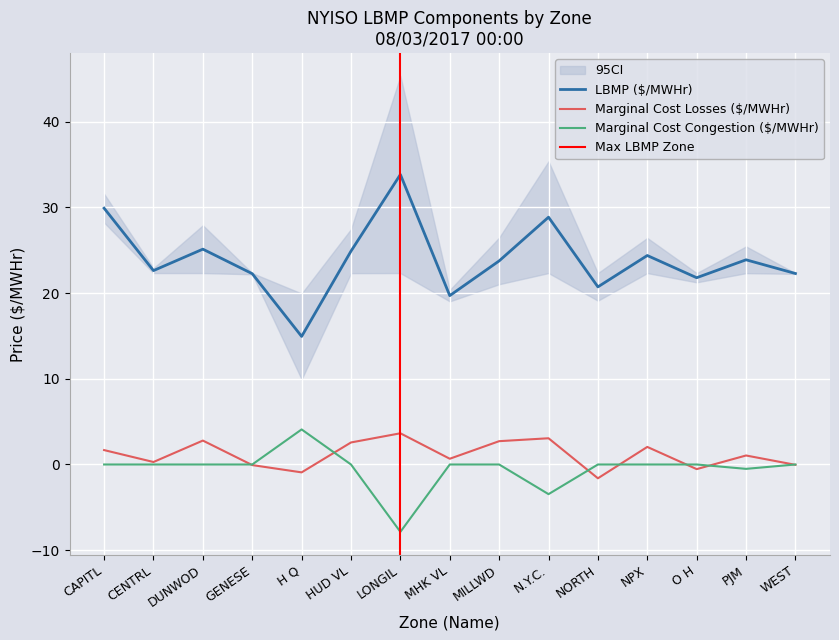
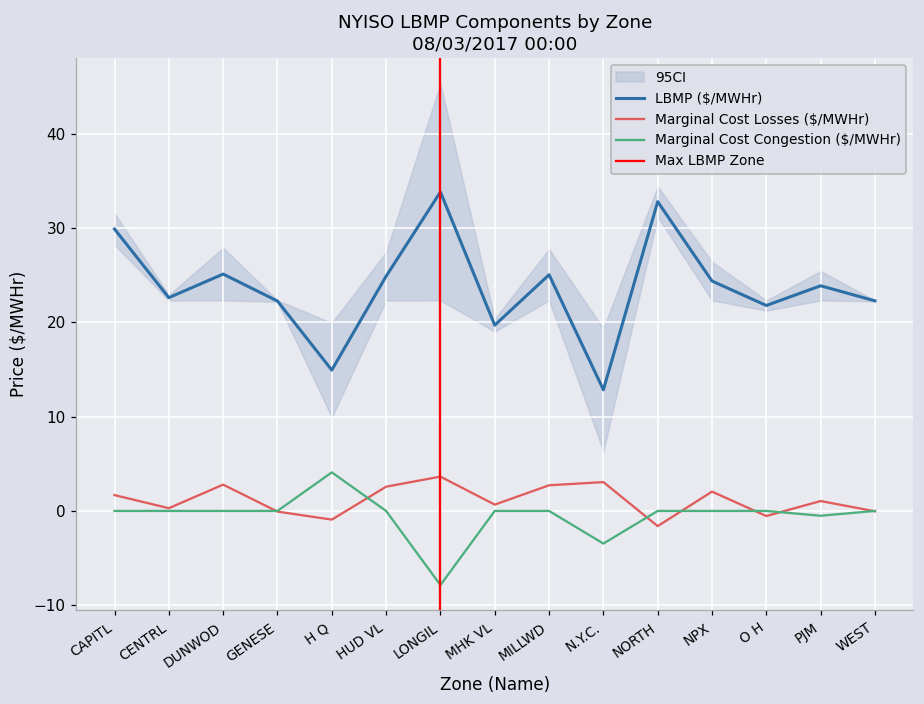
  {
    "LBMP ($/MWHr)": {
      "CAPITL": 30,
      "DUNWOD": 25,
      "H Q": 15,
      "HUD VL": 25,
      "LONGIL": 34,
      "MHK VL": 20,
-     "MILLWD": 24,
-     "N.Y.C.": 29,
-     "NORTH": 21,
+     "MILLWD": 25,
+     "N.Y.C.": 13,
+     "NORTH": 33,
      "NPX": 24,
      "O H": 22,
      "PJM": 24
    },
    "Marginal Cost Losses ($/MWHr)": {
      "CAPITL": 2,
      "DUNWOD": 3,
      "H Q": -1,
      "HUD VL": 3,
      "LONGIL": 4,
      "MHK VL": 1,
      "MILLWD": 3,
      "N.Y.C.": 3,
      "NORTH": -2,
      "NPX": 2,
      "O H": -1,
      "PJM": 1
    },
    "Marginal Cost Congestion ($/MWHr)": {
      "CAPITL": 0,
      "DUNWOD": 0,
      "H Q": 4,
      "HUD VL": 0,
      "LONGIL": -8,
      "MHK VL": 0,
      "MILLWD": 0,
      "N.Y.C.": -3,
      "NORTH": 0,
      "NPX": 0,
      "O H": 0,
      "PJM": -1
    }
  }
